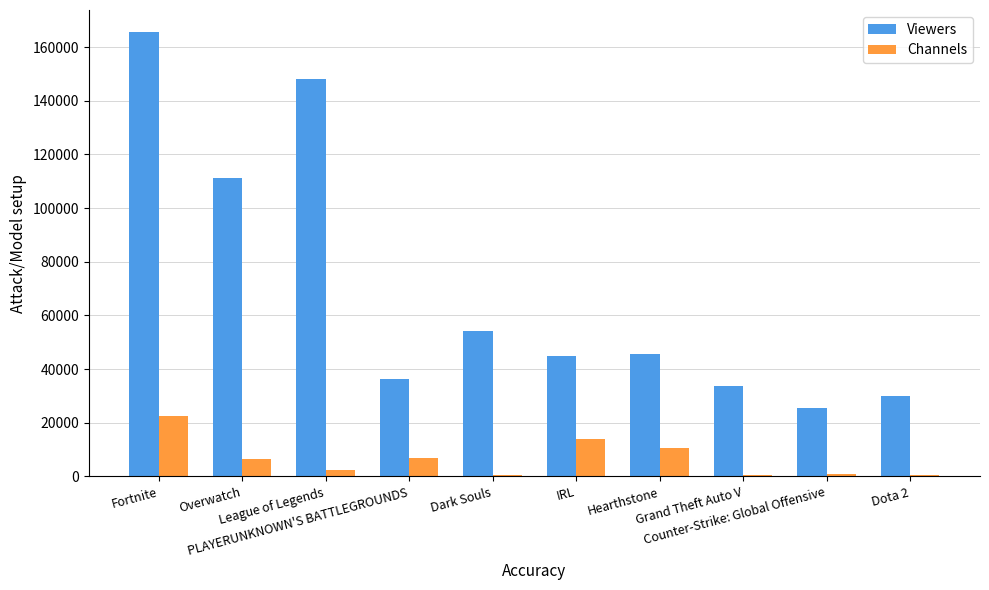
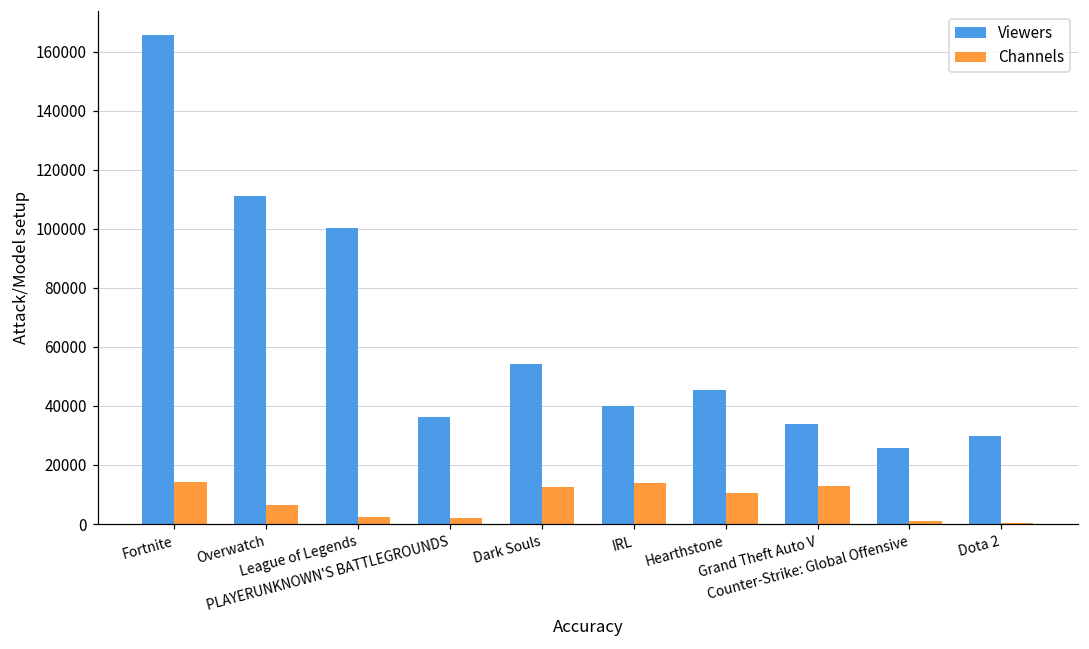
  {
    "Viewers": {
      "Fortnite": 166000,
      "Overwatch": 111000,
-     "League of Legends": 148000,
+     "League of Legends": 100000,
      "PLAYERUNKNOWN'S BATTLEGROUNDS": 36000,
      "Dark Souls": 54000,
-     "IRL": 45000,
+     "IRL": 40000,
      "Hearthstone": 46000,
      "Grand Theft Auto V": 34000,
      "Counter-Strike: Global Offensive": 26000,
      "Dota 2": 30000
    },
    "Channels": {
-     "Fortnite": 23000,
+     "Fortnite": 14000,
      "Overwatch": 6000,
      "League of Legends": 2000,
-     "PLAYERUNKNOWN'S BATTLEGROUNDS": 7000,
-     "Dark Souls": 0,
+     "PLAYERUNKNOWN'S BATTLEGROUNDS": 2000,
+     "Dark Souls": 13000,
      "IRL": 14000,
      "Hearthstone": 10000,
-     "Grand Theft Auto V": 0
+     "Grand Theft Auto V": 13000
    }
  }
